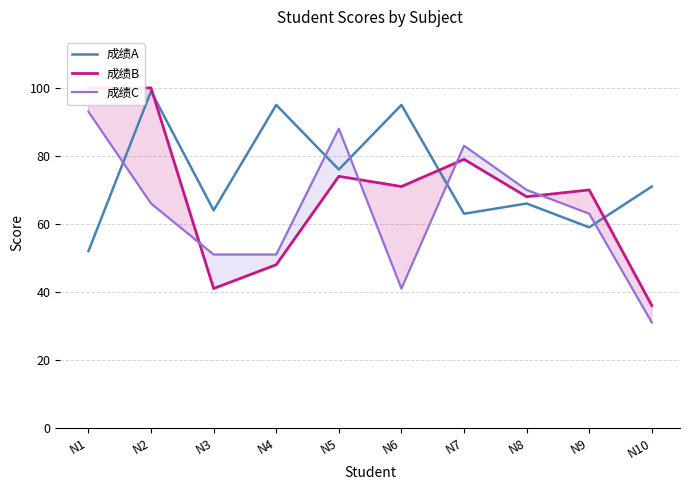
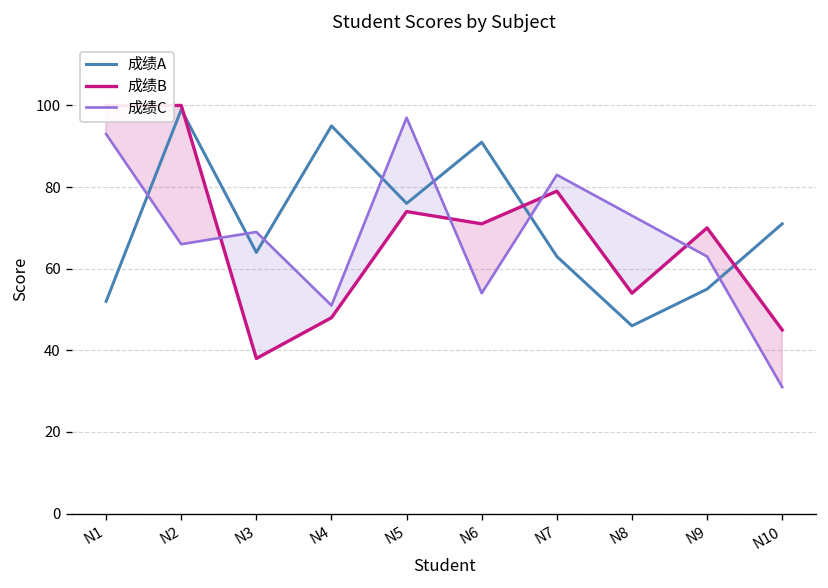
  {
    "成绩A": {
      "N1": 52,
      "N2": 99,
      "N3": 64,
      "N4": 95,
      "N5": 76,
-     "N6": 95,
+     "N6": 91,
      "N7": 63,
-     "N8": 66,
-     "N9": 59,
+     "N8": 46,
+     "N9": 55,
      "N10": 71
    },
    "成绩B": {
      "N2": 100,
-     "N3": 41,
+     "N3": 38,
      "N4": 48,
      "N5": 74,
      "N6": 71,
      "N7": 79,
-     "N8": 68,
+     "N8": 54,
      "N9": 70,
-     "N10": 36
+     "N10": 45
    },
    "成绩C": {
      "N1": 93,
      "N2": 66,
-     "N3": 51,
+     "N3": 69,
      "N4": 51,
-     "N5": 88,
-     "N6": 41,
+     "N5": 97,
+     "N6": 54,
      "N7": 83,
-     "N8": 70,
+     "N8": 73,
      "N9": 63,
      "N10": 31
    }
  }
